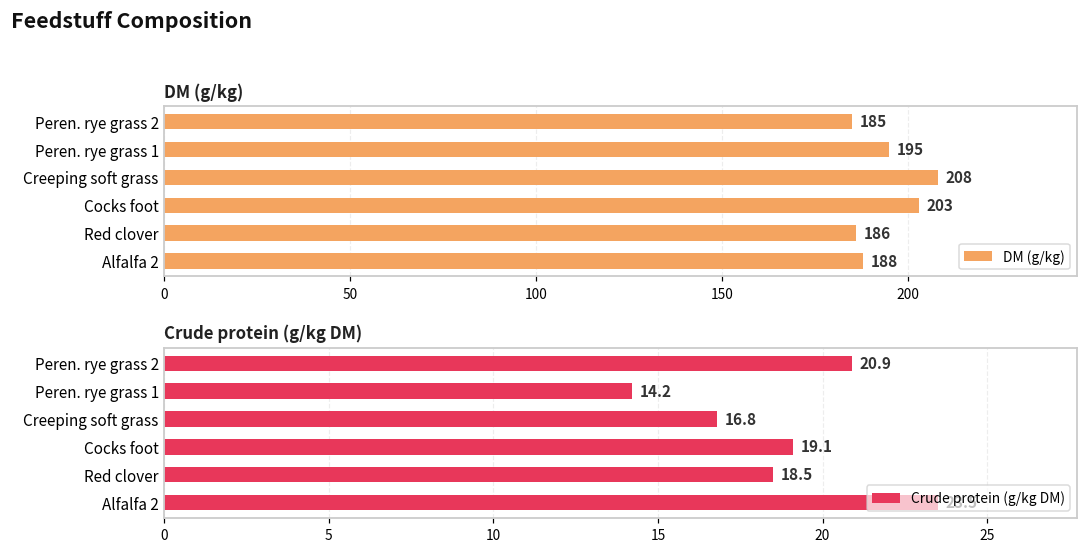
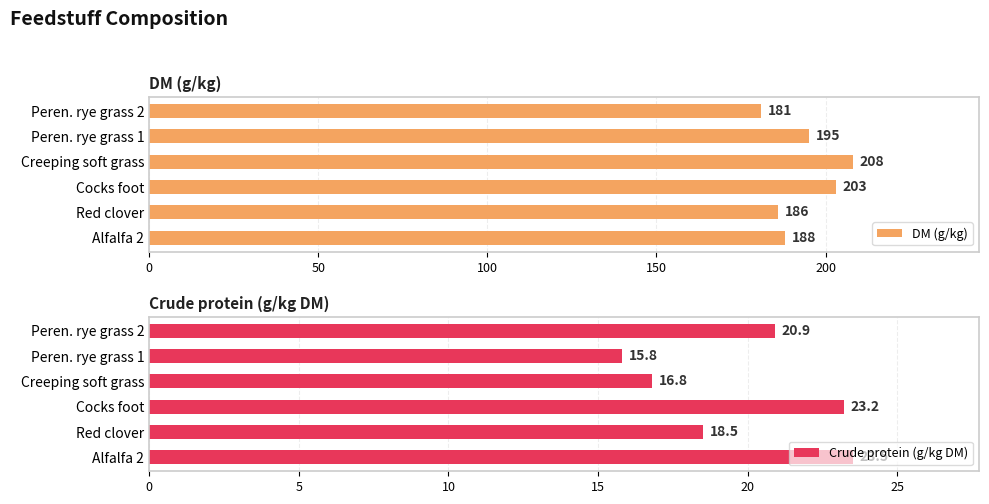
  {
    "DM (g/kg)": {
-     "Peren. rye grass 2": 185,
+     "Peren. rye grass 2": 181,
      "Peren. rye grass 1": 195,
      "Creeping soft grass": 208,
      "Cocks foot": 203,
      "Red clover": 186,
      "Alfalfa 2": 188
    },
    "Crude protein (g/kg DM)": {
      "Peren. rye grass 2": 20.9,
-     "Peren. rye grass 1": 14.2,
+     "Peren. rye grass 1": 15.8,
      "Creeping soft grass": 16.8,
-     "Cocks foot": 19.1,
+     "Cocks foot": 23.2,
      "Red clover": 18.5
    }
  }
